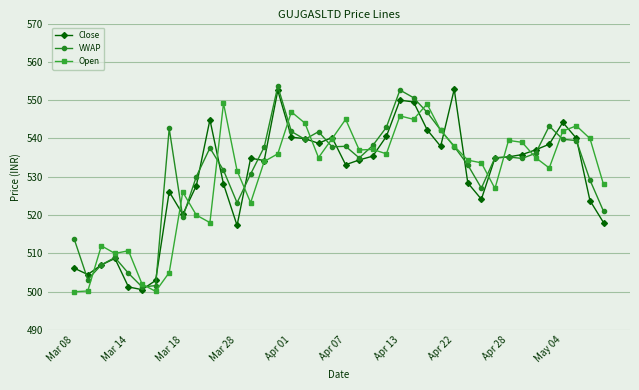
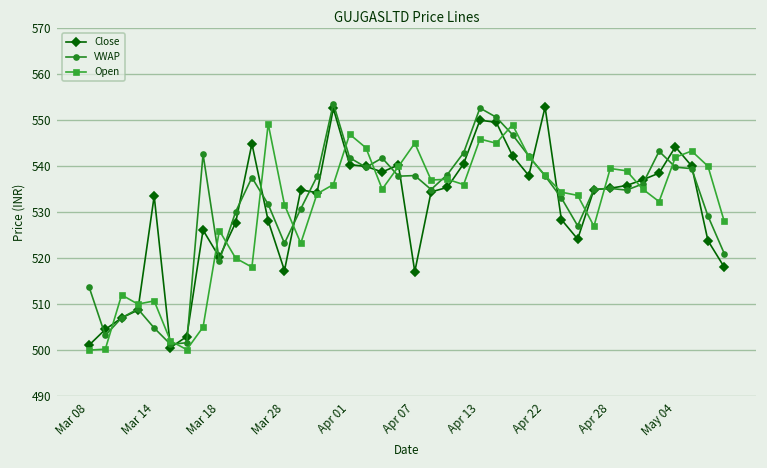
  {
    "Close": {
-     "Mar 08": 506,
-     "Mar 14": 501,
+     "Mar 08": 501,
+     "Mar 14": 534,
      "Mar 18": 520,
      "Mar 28": 517,
      "Apr 01": 540,
-     "Apr 07": 533,
+     "Apr 07": 517,
      "Apr 13": 550,
      "Apr 22": 553,
      "May 04": 544
    }
  }
